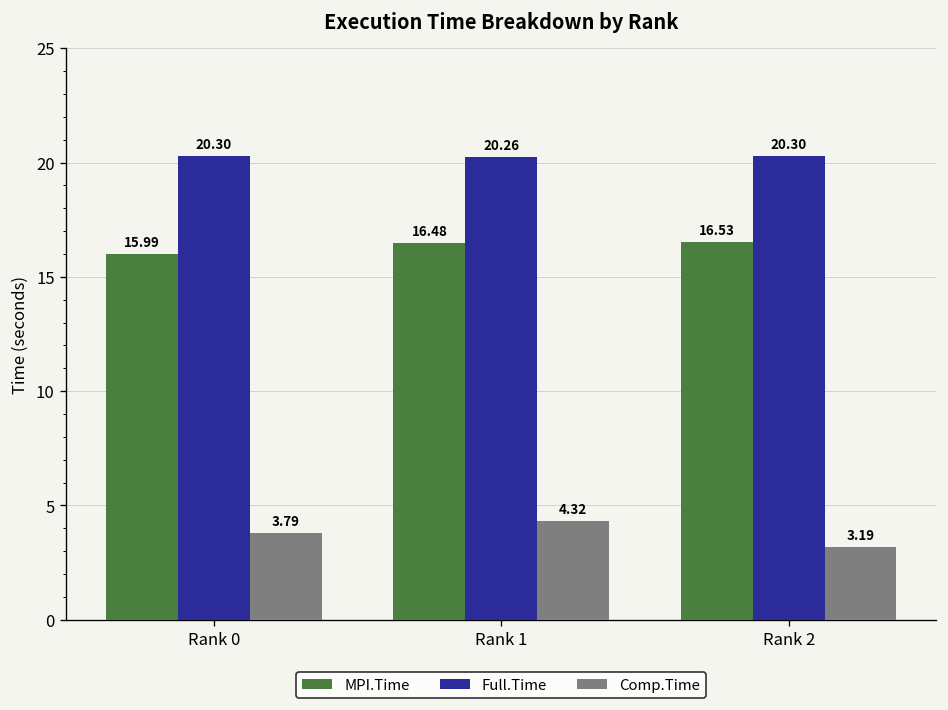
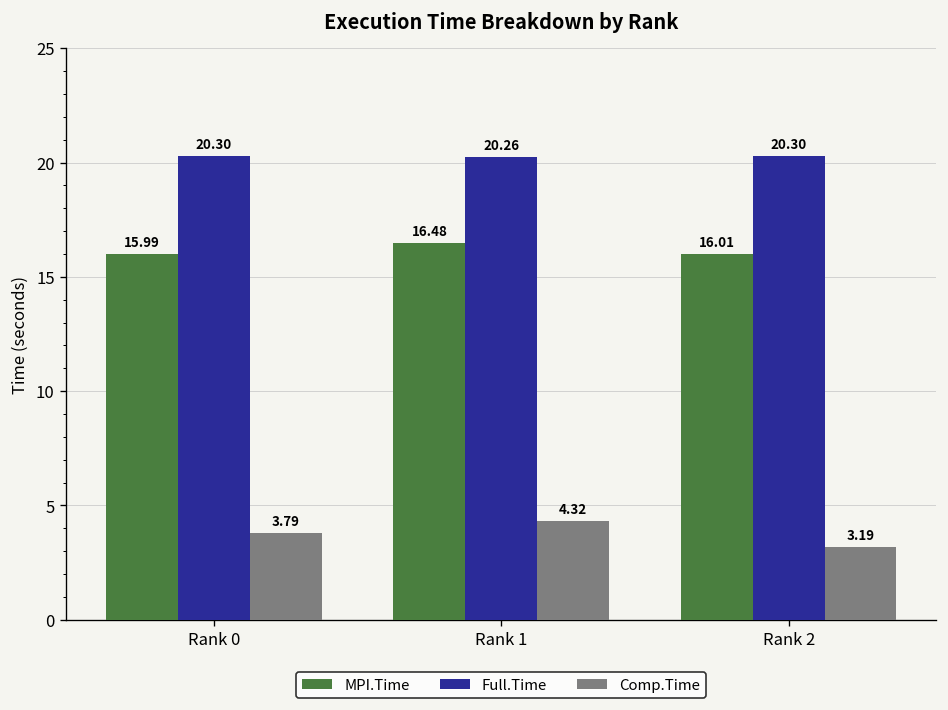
  {
    "MPI.Time": {
      "Rank 0": 15.99,
      "Rank 1": 16.48,
-     "Rank 2": 16.53
+     "Rank 2": 16.01
    },
    "Full.Time": {
      "Rank 0": 20.30,
      "Rank 1": 20.26,
      "Rank 2": 20.30
    },
    "Comp.Time": {
      "Rank 0": 3.79,
      "Rank 1": 4.32,
      "Rank 2": 3.19
    }
  }
